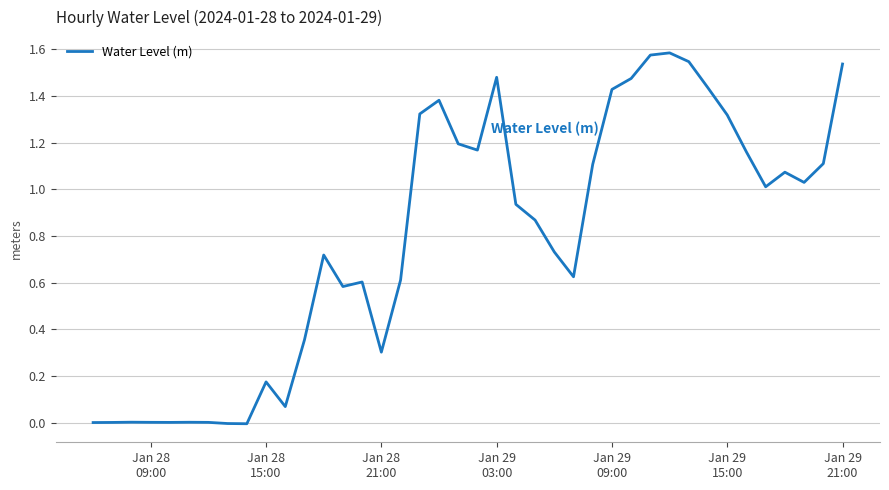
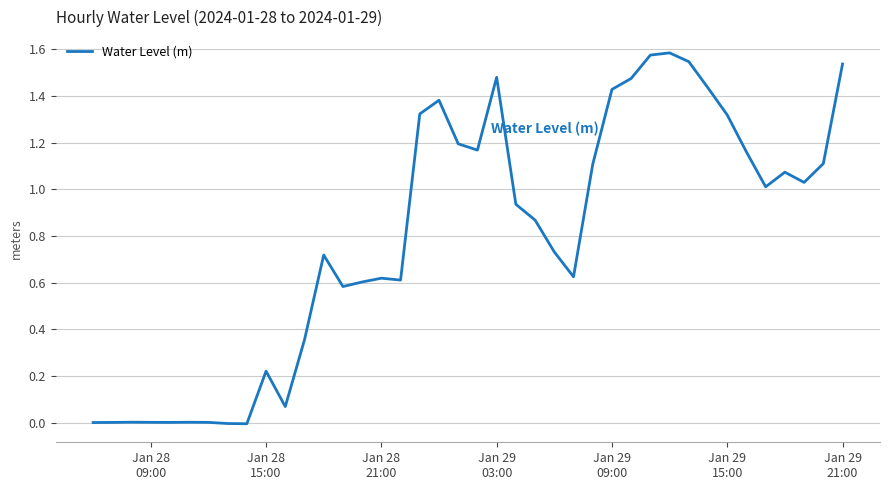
  {
    "Jan 28 09:00": 0.00,
-   "Jan 28 15:00": 0.18,
-   "Jan 28 21:00": 0.30,
+   "Jan 28 15:00": 0.22,
+   "Jan 28 21:00": 0.62,
    "Jan 29 03:00": 1.48,
    "Jan 29 09:00": 1.43,
    "Jan 29 15:00": 1.32,
    "Jan 29 21:00": 1.54
  }
